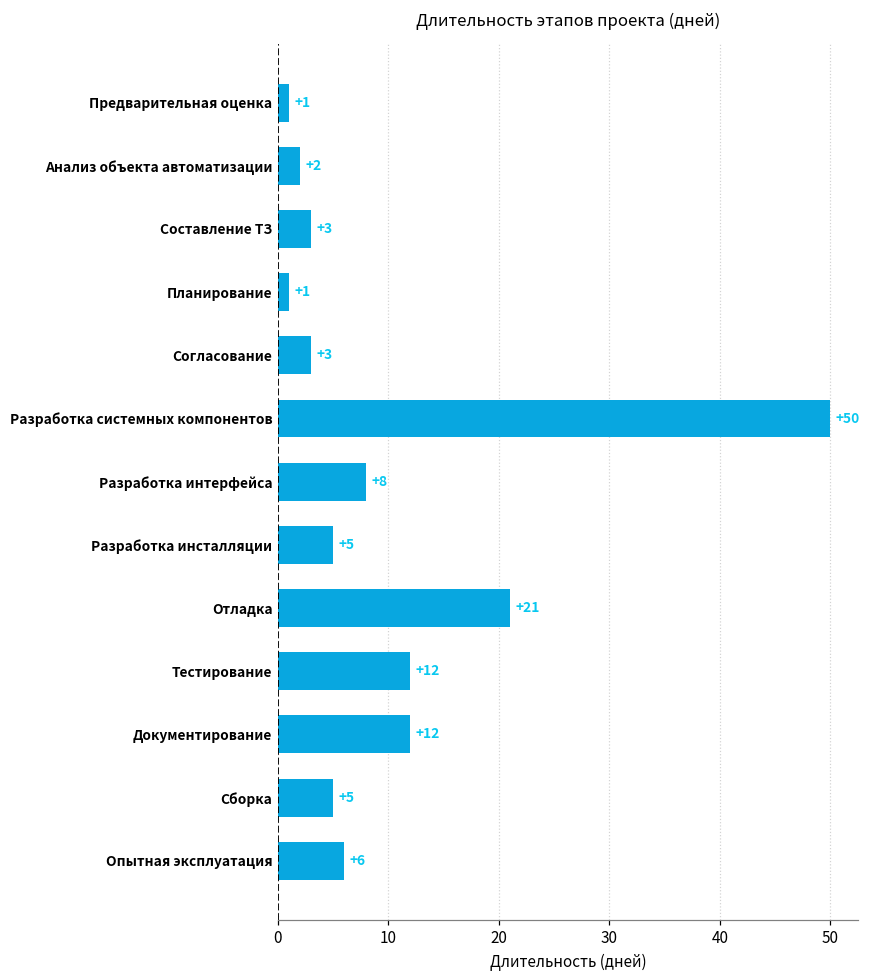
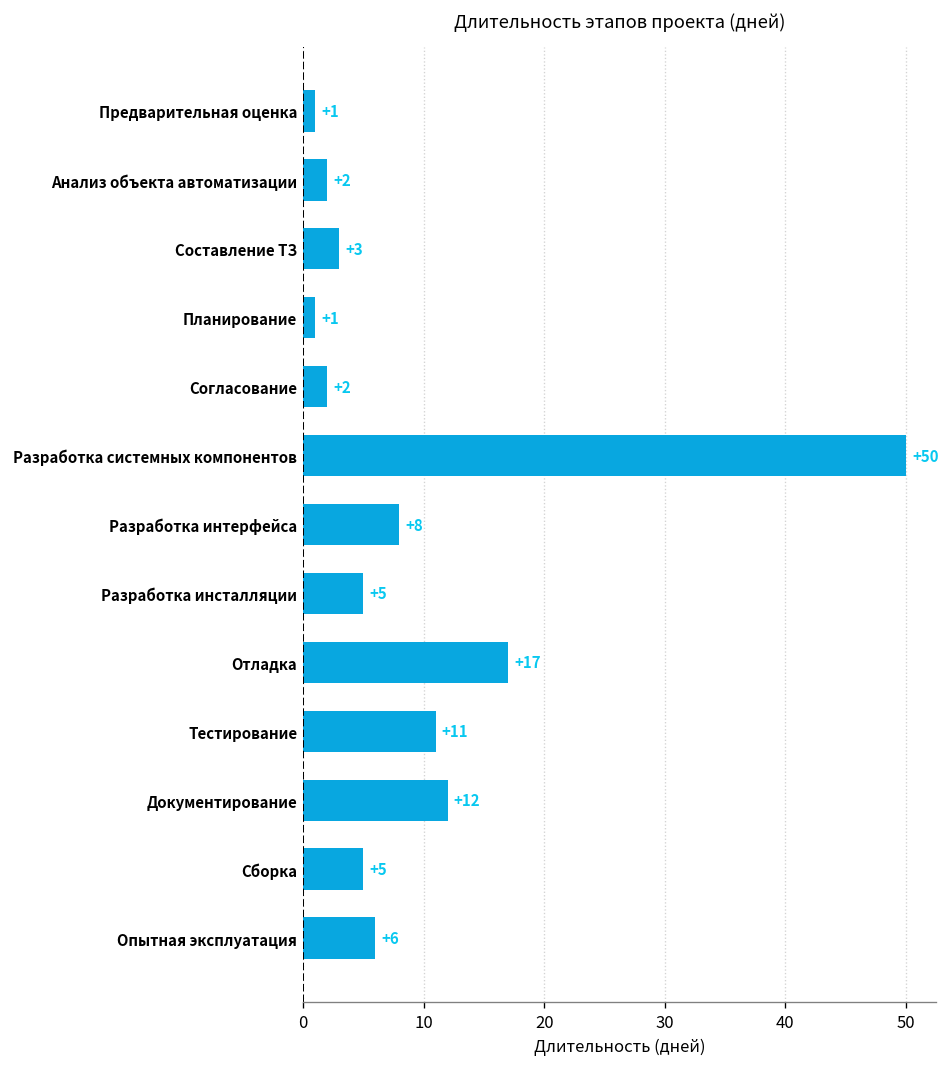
  {
    "Предварительная оценка": "+1",
    "Анализ объекта автоматизации": "+2",
    "Составление ТЗ": "+3",
    "Планирование": "+1",
-   "Согласование": "+3",
+   "Согласование": "+2",
    "Разработка системных компонентов": "+50",
    "Разработка интерфейса": "+8",
    "Разработка инсталляции": "+5",
-   "Отладка": "+21",
-   "Тестирование": "+12",
+   "Отладка": "+17",
+   "Тестирование": "+11",
    "Документирование": "+12",
    "Сборка": "+5",
    "Опытная эксплуатация": "+6"
  }
